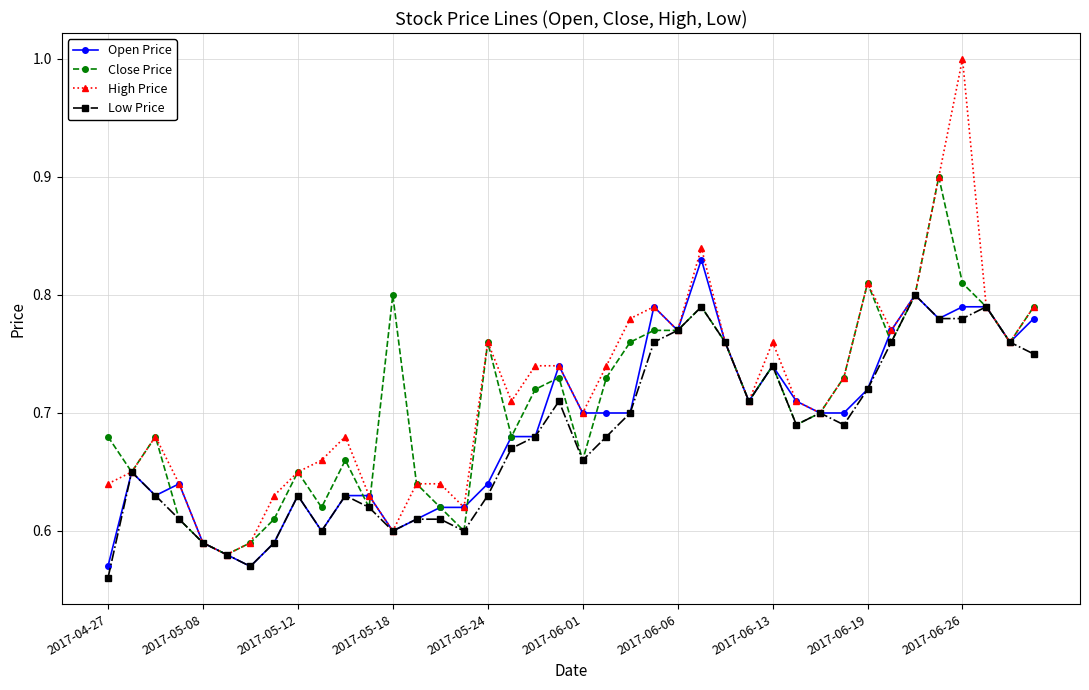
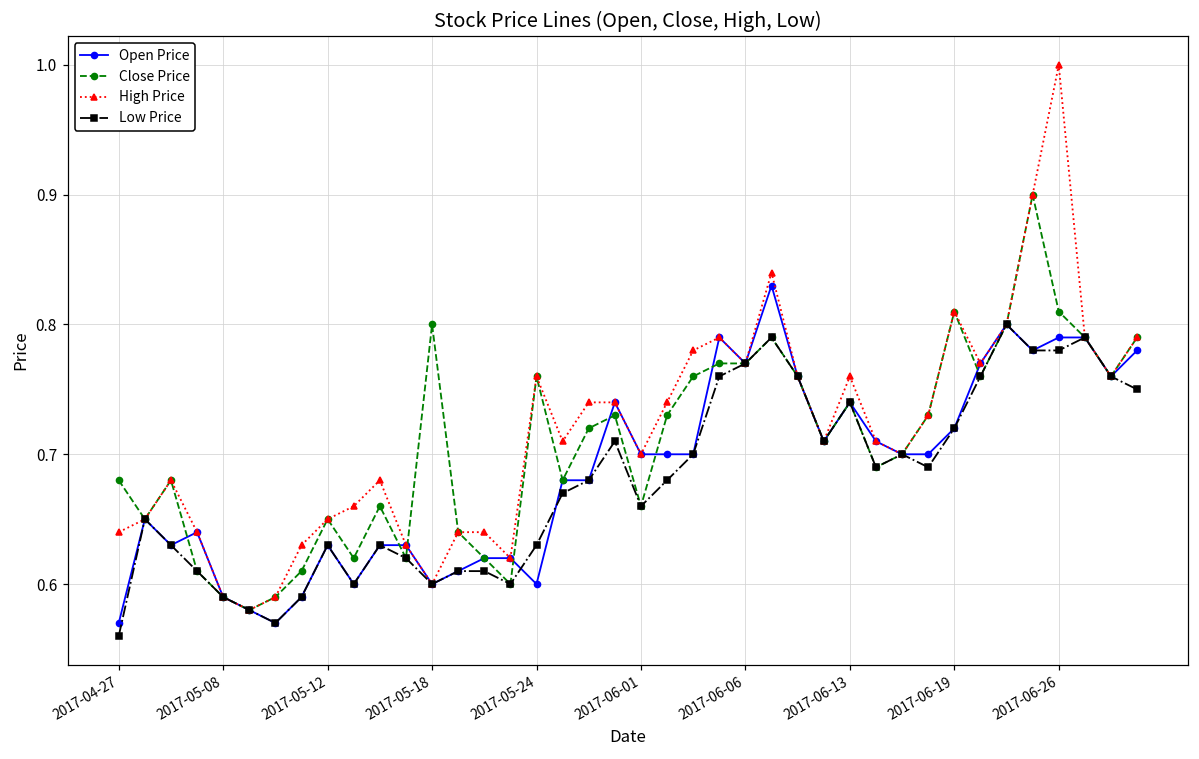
  {
    "Open Price": {
      "2017-04-27": 0.57,
-     "2017-05-24": 0.64,
+     "2017-05-24": 0.60,
      "2017-06-26": 0.79
    },
    "Close Price": {
      "2017-04-27": 0.68,
      "2017-05-18": 0.80,
      "2017-06-26": 0.81
    },
    "High Price": {
      "2017-04-27": 0.64,
      "2017-06-13": 0.76,
      "2017-06-26": 1.00
    },
    "Low Price": {
      "2017-04-27": 0.56,
      "2017-05-24": 0.63,
      "2017-06-26": 0.78
    }
  }
